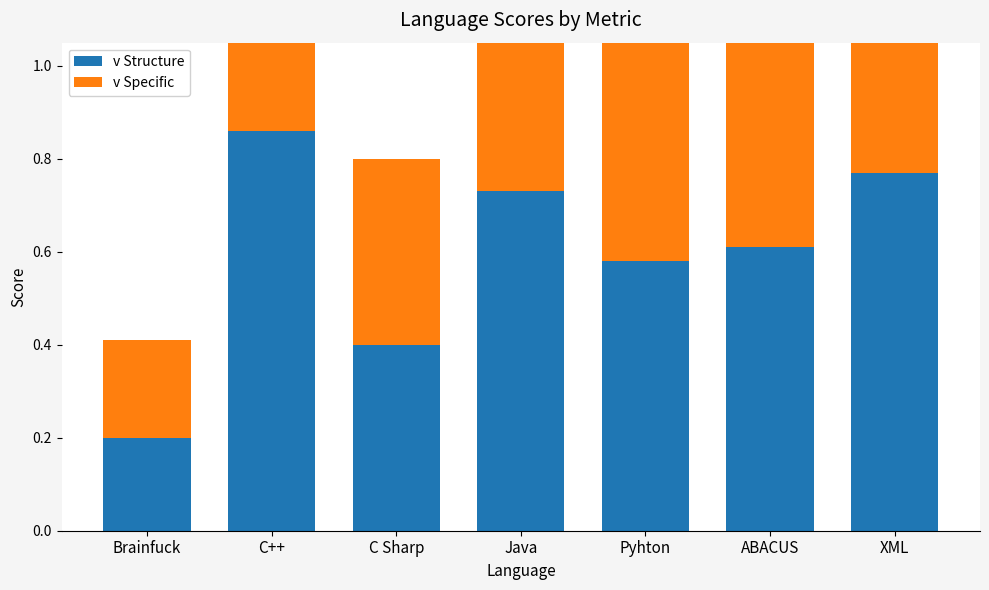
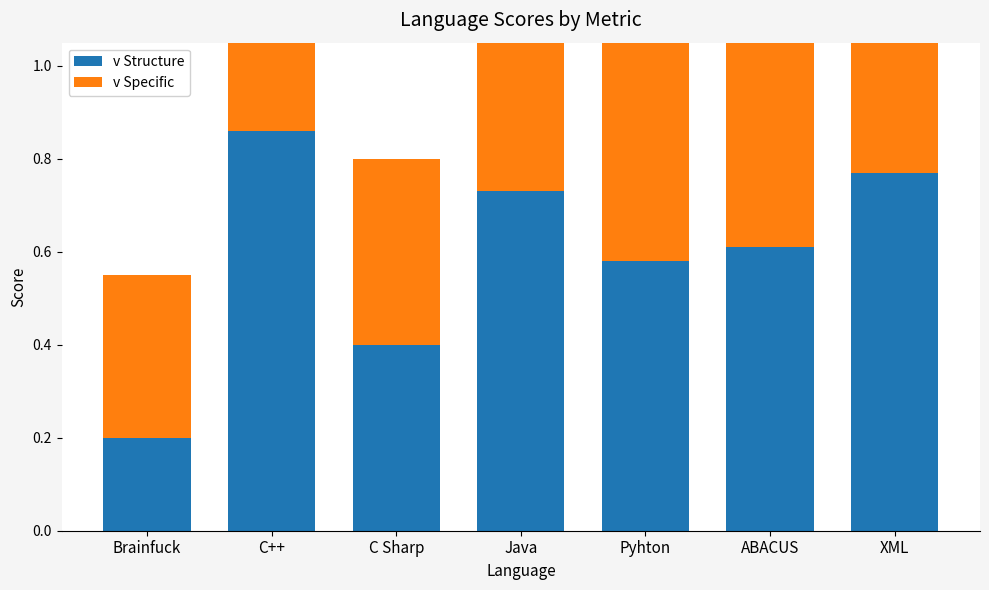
  {
    "v Structure": {
      "Brainfuck": 0.20,
      "C++": 0.86,
      "C Sharp": 0.40,
      "Java": 0.73,
      "Pyhton": 0.58,
      "ABACUS": 0.61,
      "XML": 0.77
    },
    "v Specific": {
-     "Brainfuck": 0.21,
+     "Brainfuck": 0.35,
      "C Sharp": 0.40
    }
  }
